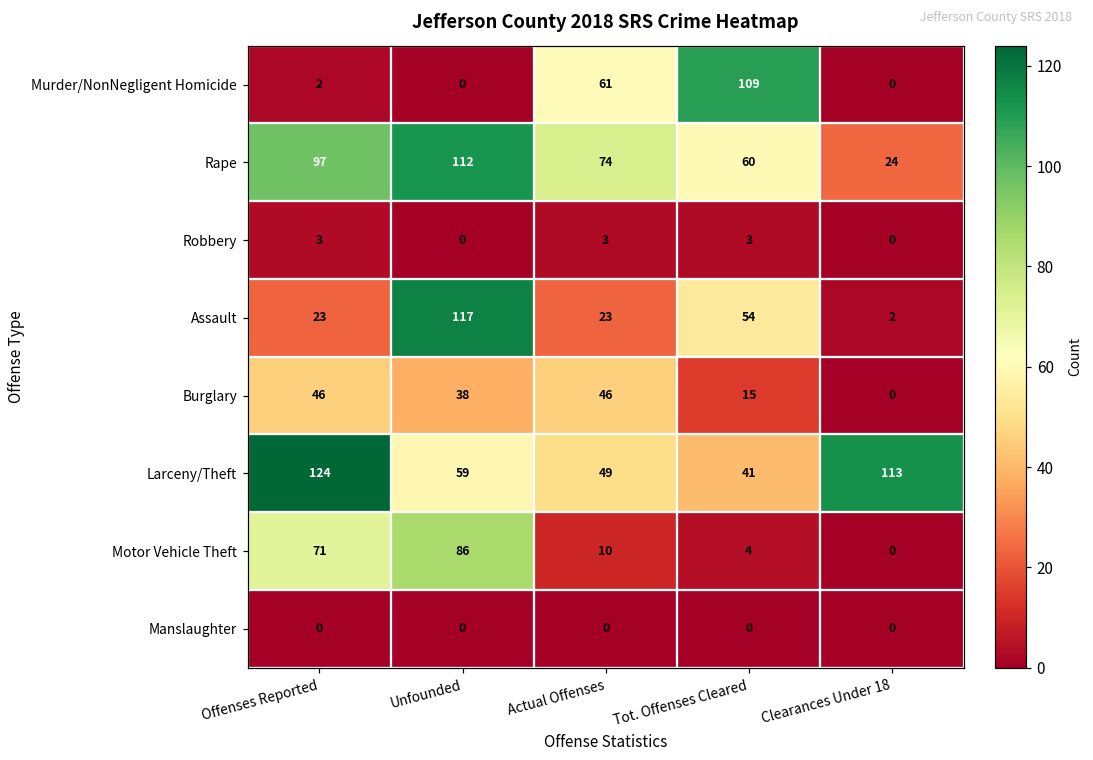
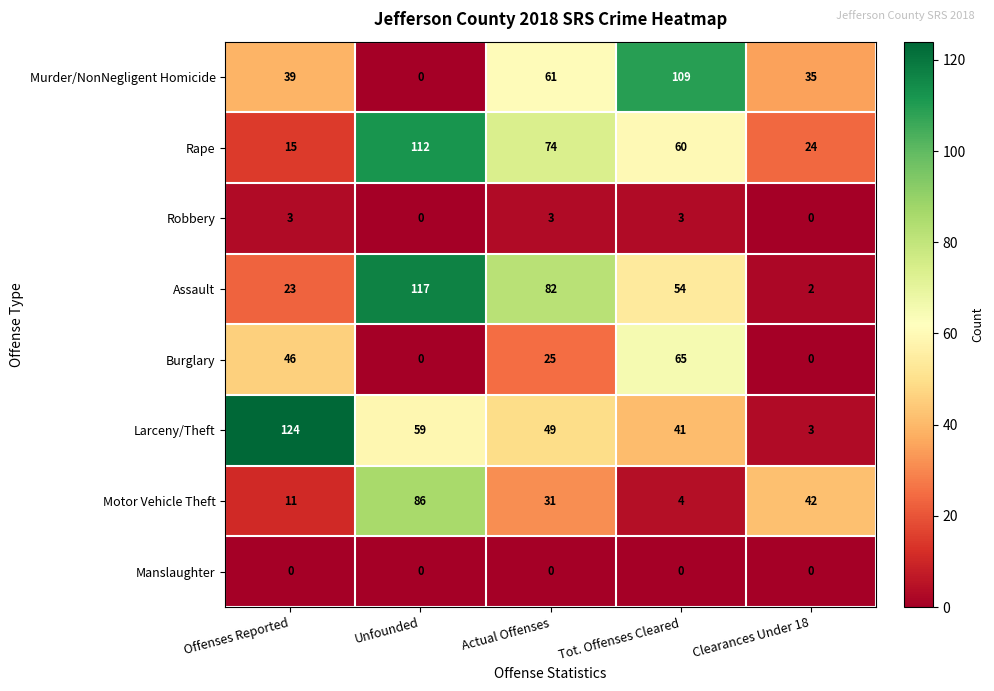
  {
    "Murder/NonNegligent Homicide": {
-     "Offenses Reported": 2,
+     "Offenses Reported": 39,
      "Unfounded": 0,
      "Actual Offenses": 61,
      "Tot. Offenses Cleared": 109,
-     "Clearances Under 18": 0
+     "Clearances Under 18": 35
    },
    "Rape": {
-     "Offenses Reported": 97,
+     "Offenses Reported": 15,
      "Unfounded": 112,
      "Actual Offenses": 74,
      "Tot. Offenses Cleared": 60,
      "Clearances Under 18": 24
    },
    "Robbery": {
      "Offenses Reported": 3,
      "Unfounded": 0,
      "Actual Offenses": 3,
      "Tot. Offenses Cleared": 3,
      "Clearances Under 18": 0
    },
    "Assault": {
      "Offenses Reported": 23,
      "Unfounded": 117,
-     "Actual Offenses": 23,
+     "Actual Offenses": 82,
      "Tot. Offenses Cleared": 54,
      "Clearances Under 18": 2
    },
    "Burglary": {
      "Offenses Reported": 46,
-     "Unfounded": 38,
-     "Actual Offenses": 46,
-     "Tot. Offenses Cleared": 15,
+     "Unfounded": 0,
+     "Actual Offenses": 25,
+     "Tot. Offenses Cleared": 65,
      "Clearances Under 18": 0
    },
    "Larceny/Theft": {
      "Offenses Reported": 124,
      "Unfounded": 59,
      "Actual Offenses": 49,
      "Tot. Offenses Cleared": 41,
-     "Clearances Under 18": 113
+     "Clearances Under 18": 3
    },
    "Motor Vehicle Theft": {
-     "Offenses Reported": 71,
+     "Offenses Reported": 11,
      "Unfounded": 86,
-     "Actual Offenses": 10,
+     "Actual Offenses": 31,
      "Tot. Offenses Cleared": 4,
-     "Clearances Under 18": 0
+     "Clearances Under 18": 42
    },
    "Manslaughter": {
      "Offenses Reported": 0,
      "Unfounded": 0,
      "Actual Offenses": 0,
      "Tot. Offenses Cleared": 0,
      "Clearances Under 18": 0
    }
  }
